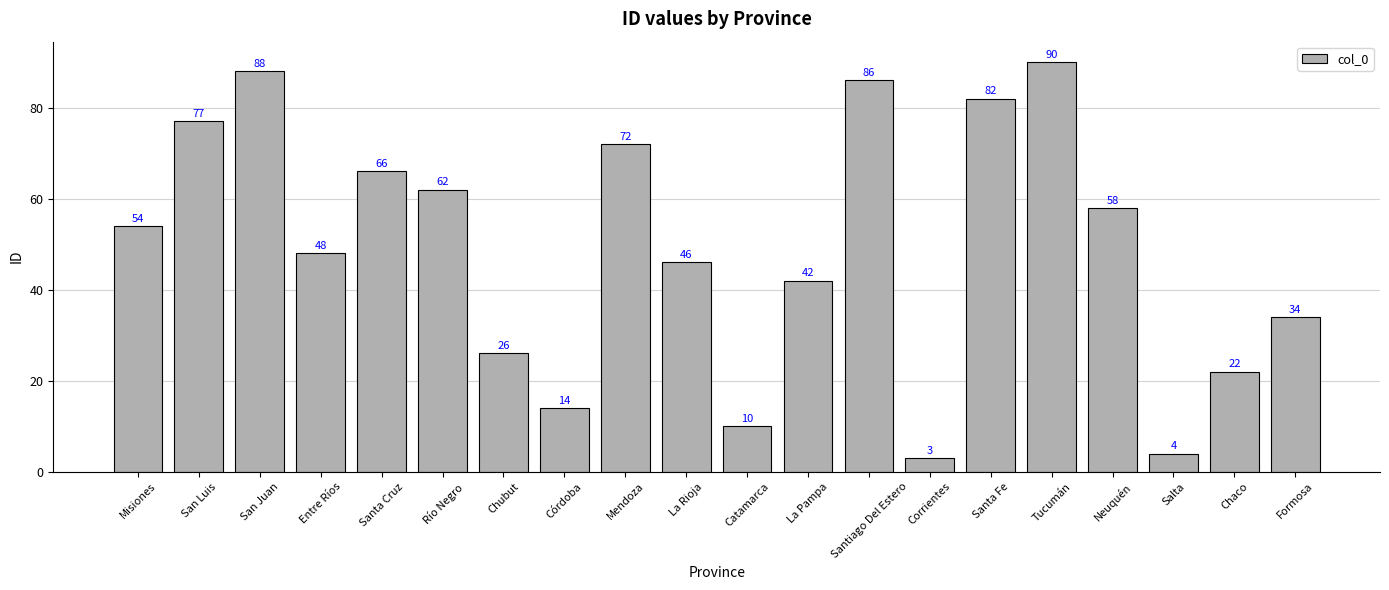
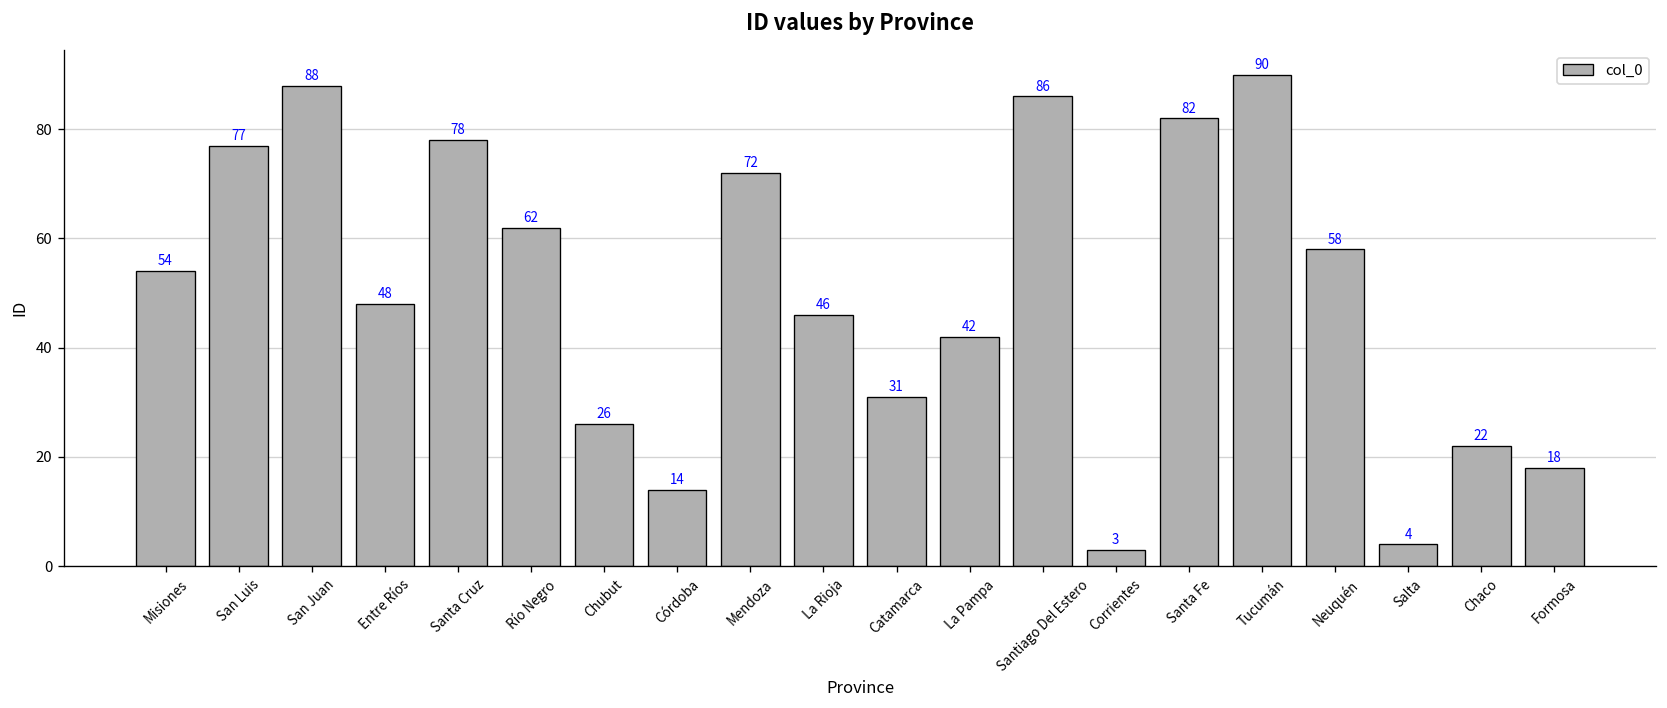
  {
    "Misiones": 54,
    "San Luis": 77,
    "San Juan": 88,
    "Entre Ríos": 48,
-   "Santa Cruz": 66,
+   "Santa Cruz": 78,
    "Río Negro": 62,
    "Chubut": 26,
    "Córdoba": 14,
    "Mendoza": 72,
    "La Rioja": 46,
-   "Catamarca": 10,
+   "Catamarca": 31,
    "La Pampa": 42,
    "Santiago Del Estero": 86,
    "Corrientes": 3,
    "Santa Fe": 82,
    "Tucumán": 90,
    "Neuquén": 58,
    "Salta": 4,
    "Chaco": 22,
-   "Formosa": 34
+   "Formosa": 18
  }
